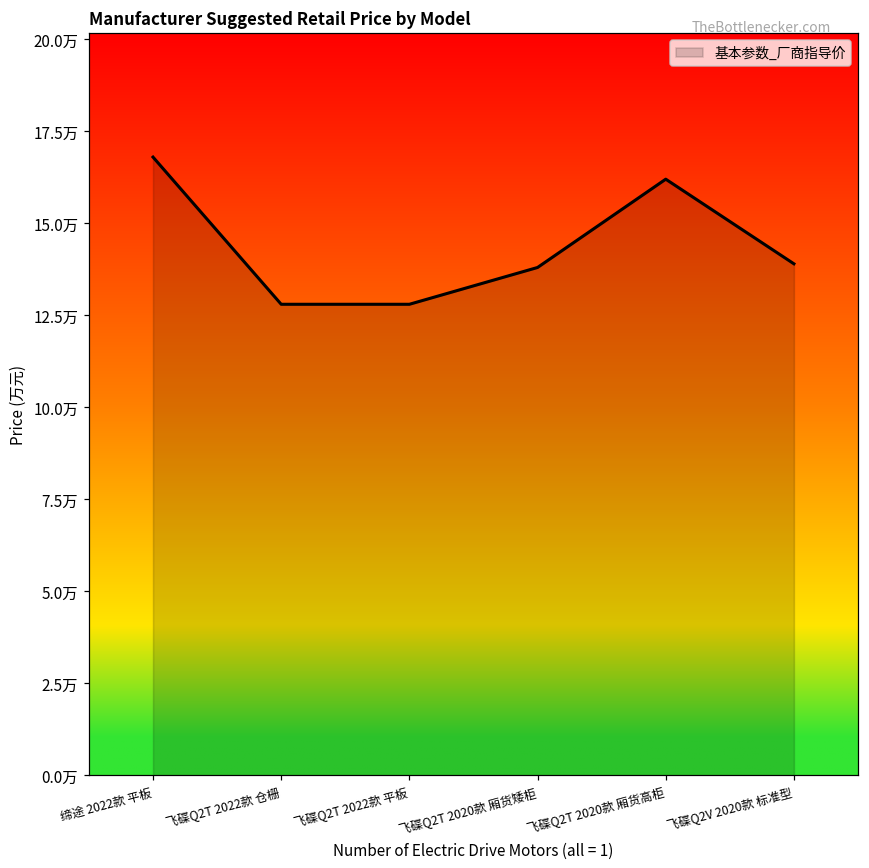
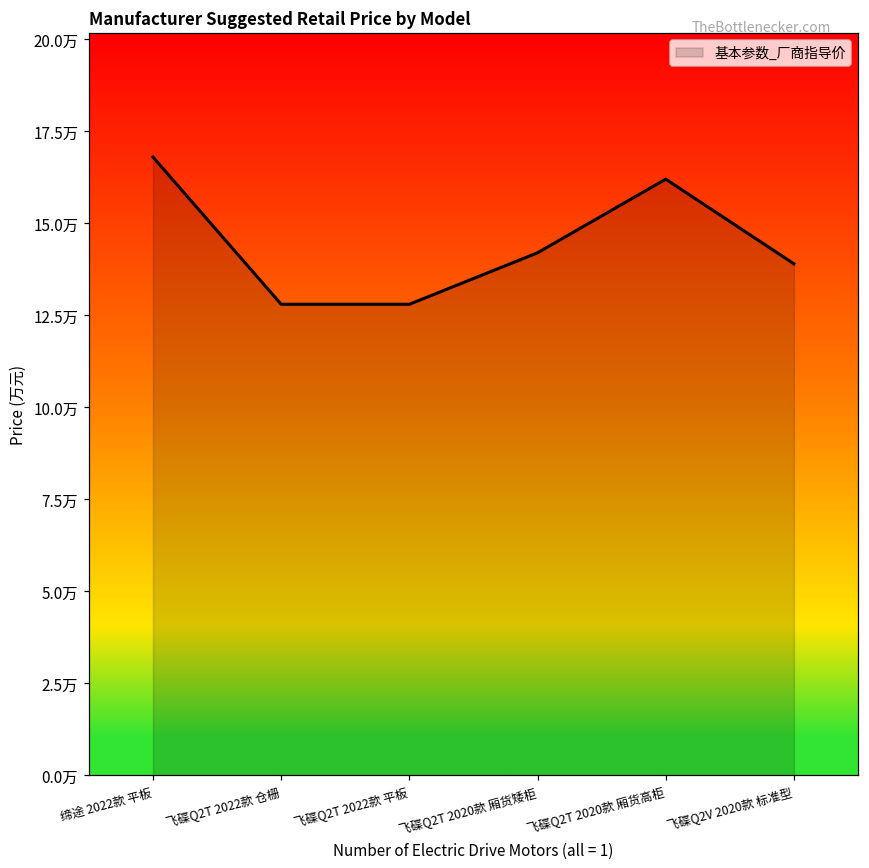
  {
    "缔途 2022款 平板": "16.8万",
    "飞碟Q2T 2022款 仓栅": "12.8万",
    "飞碟Q2T 2022款 平板": "12.8万",
-   "飞碟Q2T 2020款 厢货矮柜": "13.8万",
+   "飞碟Q2T 2020款 厢货矮柜": "14.2万",
    "飞碟Q2T 2020款 厢货高柜": "16.2万",
    "飞碟Q2V 2020款 标准型": "13.9万"
  }
